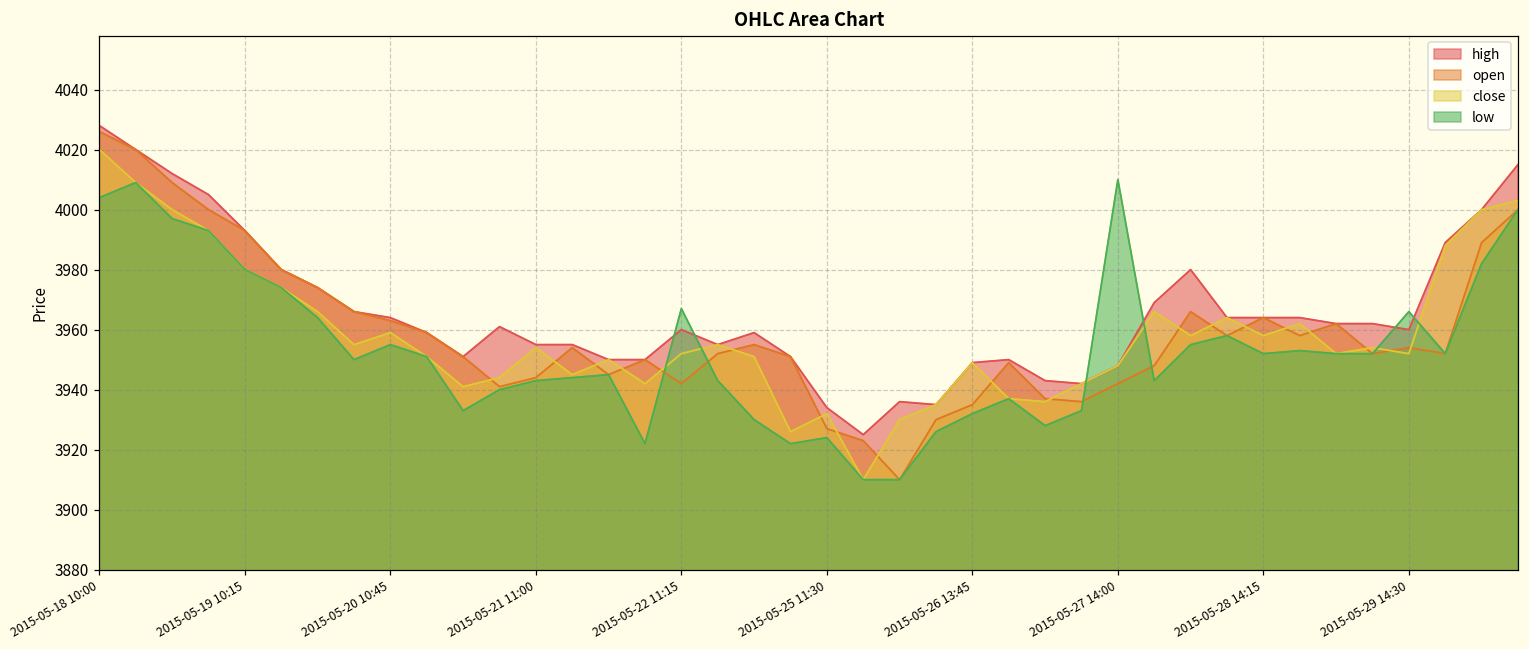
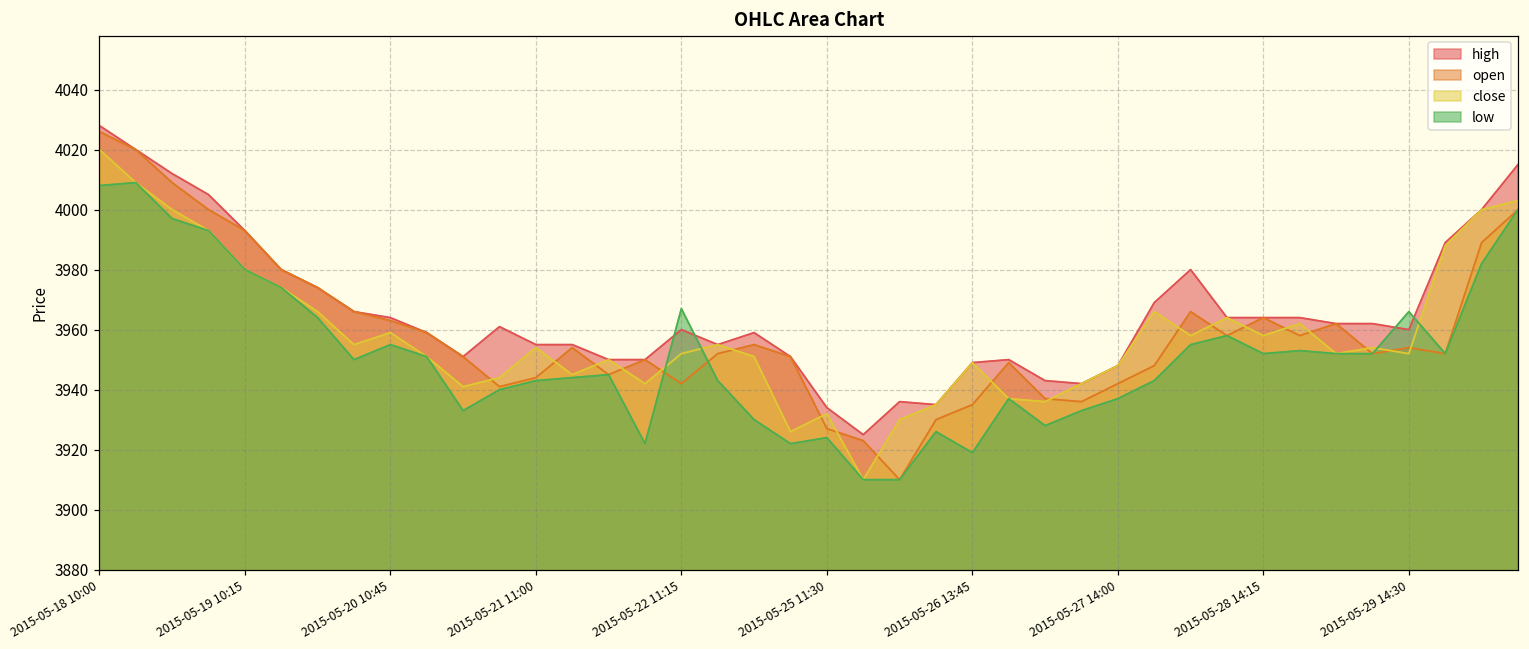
  {
    "low": {
-     "2015-05-18 10:00": 4004,
+     "2015-05-18 10:00": 4008,
      "2015-05-20 10:45": 3955,
      "2015-05-21 11:00": 3943,
      "2015-05-22 11:15": 3967,
      "2015-05-25 11:30": 3924,
-     "2015-05-26 13:45": 3932,
-     "2015-05-27 14:00": 4010,
+     "2015-05-26 13:45": 3919,
+     "2015-05-27 14:00": 3937,
      "2015-05-28 14:15": 3952,
      "2015-05-29 14:30": 3966
    }
  }
